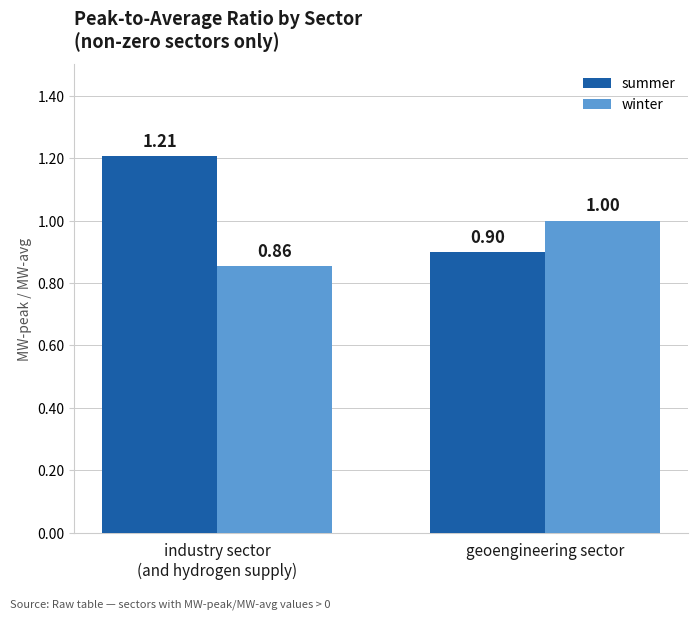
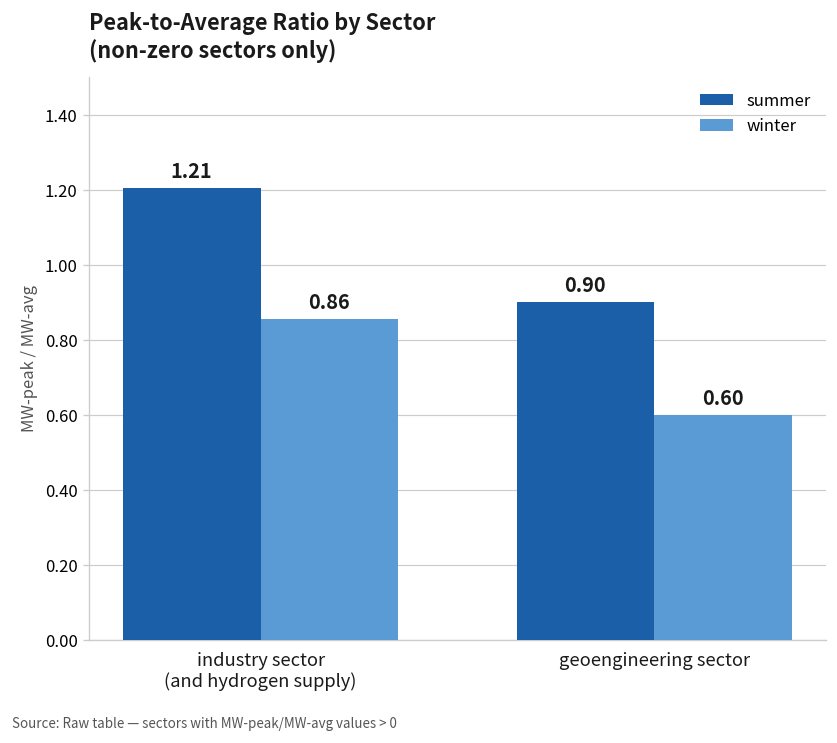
  {
    "summer": {
      "industry sector (and hydrogen supply)": 1.21,
      "geoengineering sector": 0.90
    },
    "winter": {
      "industry sector (and hydrogen supply)": 0.86,
-     "geoengineering sector": 1.00
+     "geoengineering sector": 0.60
    }
  }
